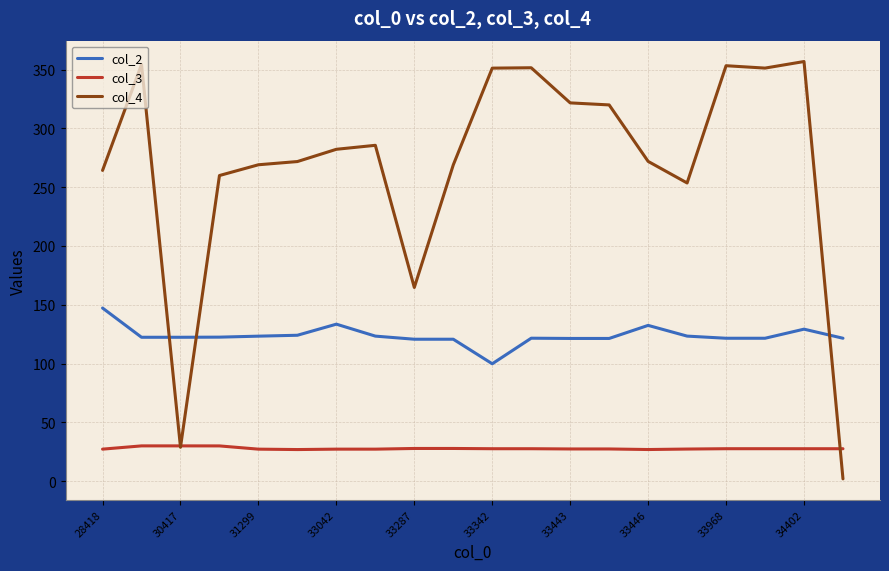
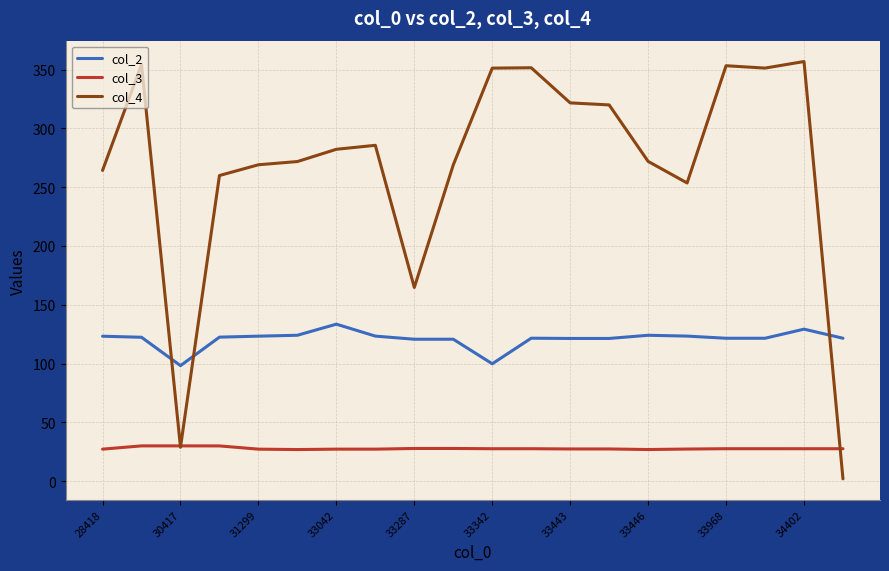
  {
    "col_2": {
-     "28418": 147,
-     "30417": 122,
+     "28418": 123,
+     "30417": 98,
      "31299": 123,
      "33042": 133,
      "33287": 121,
      "33342": 100,
      "33443": 121,
-     "33446": 132,
+     "33446": 124,
      "33968": 121,
      "34402": 129
    }
  }
